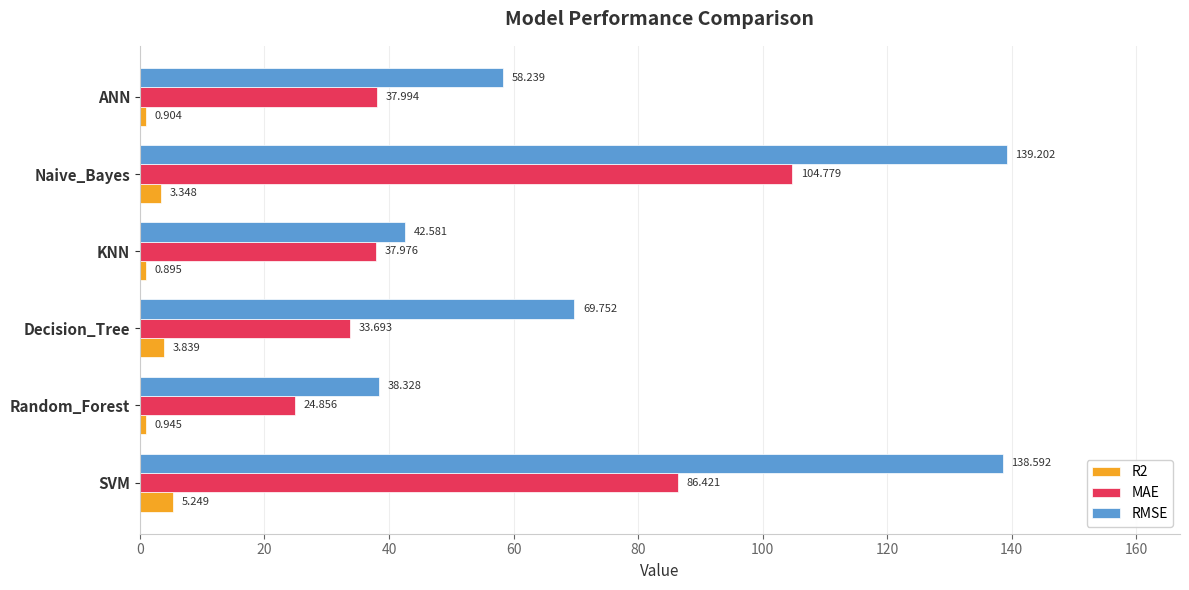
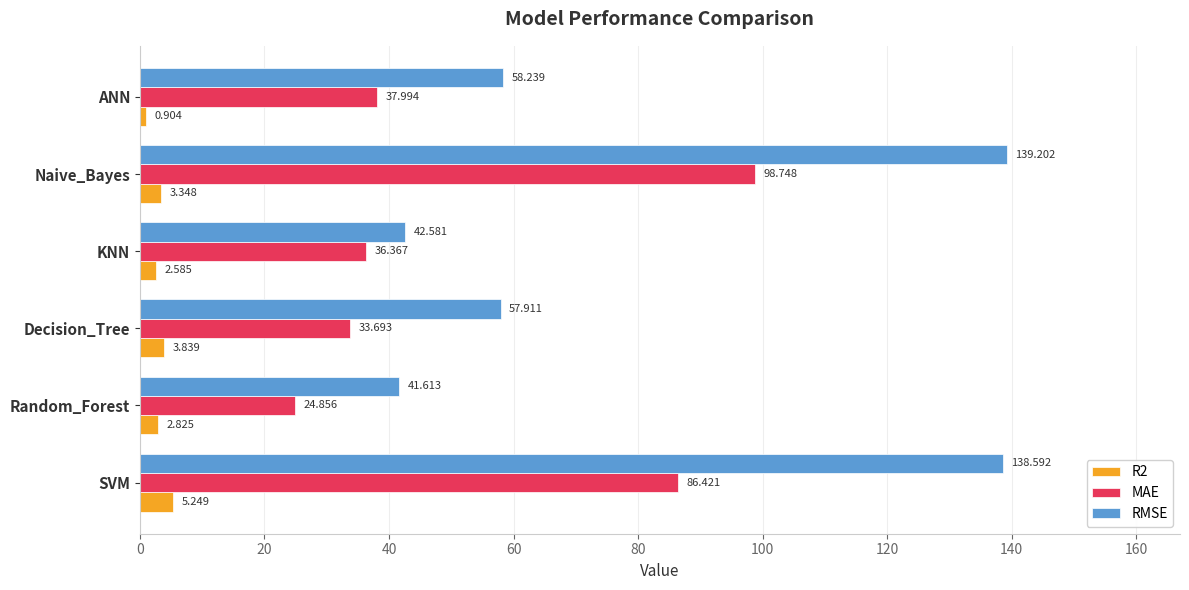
  {
    "R2": {
      "ANN": 0.904,
      "Naive_Bayes": 3.348,
-     "KNN": 0.895,
+     "KNN": 2.585,
      "Decision_Tree": 3.839,
-     "Random_Forest": 0.945,
+     "Random_Forest": 2.825,
      "SVM": 5.249
    },
    "MAE": {
      "ANN": 37.994,
-     "Naive_Bayes": 104.779,
-     "KNN": 37.976,
+     "Naive_Bayes": 98.748,
+     "KNN": 36.367,
      "Decision_Tree": 33.693,
      "Random_Forest": 24.856,
      "SVM": 86.421
    },
    "RMSE": {
      "ANN": 58.239,
      "Naive_Bayes": 139.202,
      "KNN": 42.581,
-     "Decision_Tree": 69.752,
-     "Random_Forest": 38.328,
+     "Decision_Tree": 57.911,
+     "Random_Forest": 41.613,
      "SVM": 138.592
    }
  }
